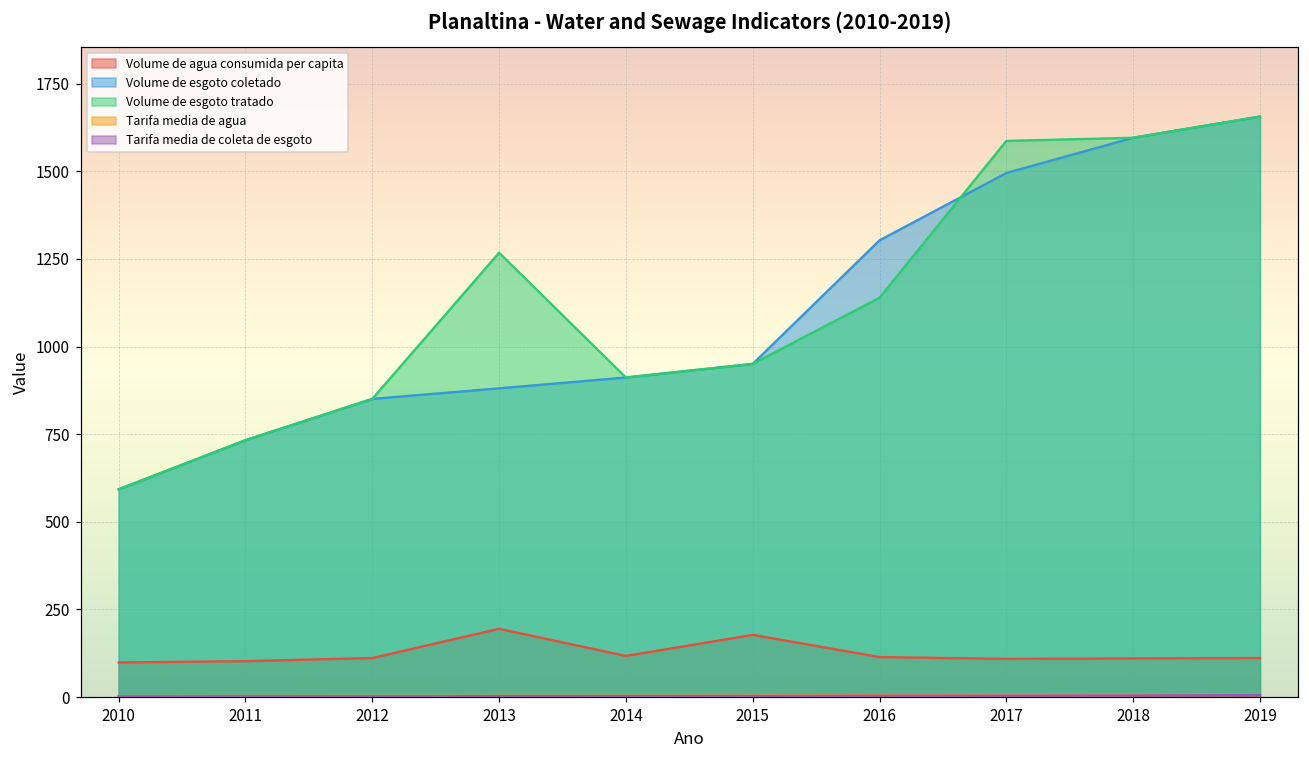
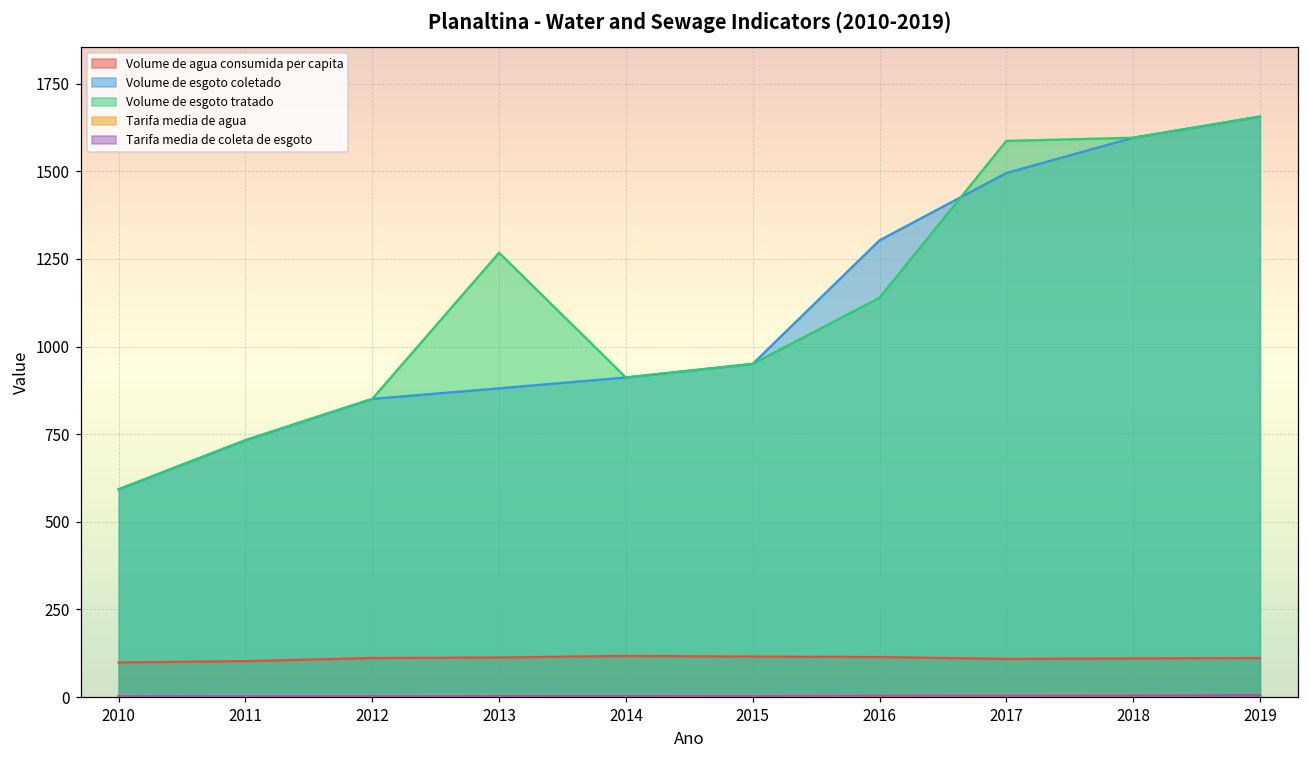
  {
    "Volume de agua consumida per capita": {
      "2010": 100,
      "2011": 100,
      "2012": 110,
-     "2013": 190,
+     "2013": 110,
      "2014": 120,
-     "2015": 180,
+     "2015": 120,
      "2016": 110,
      "2017": 110,
      "2018": 110,
      "2019": 110
    },
    "Volume de esgoto coletado": {
      "2013": 880,
      "2016": 1300,
      "2017": 1500
    },
    "Volume de esgoto tratado": {
      "2013": 1270,
      "2016": 1140,
      "2017": 1590
    }
  }
